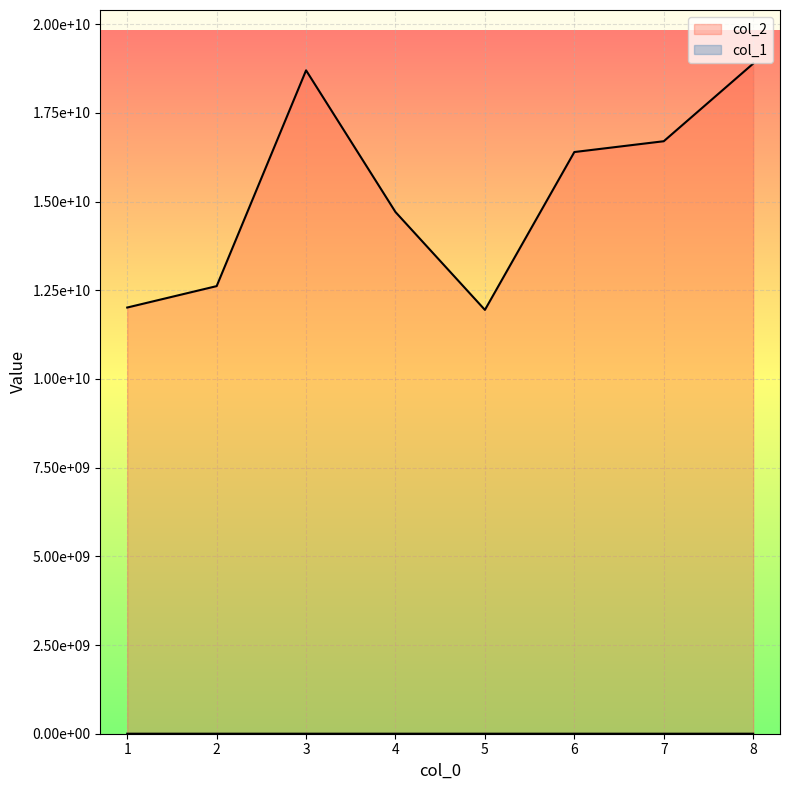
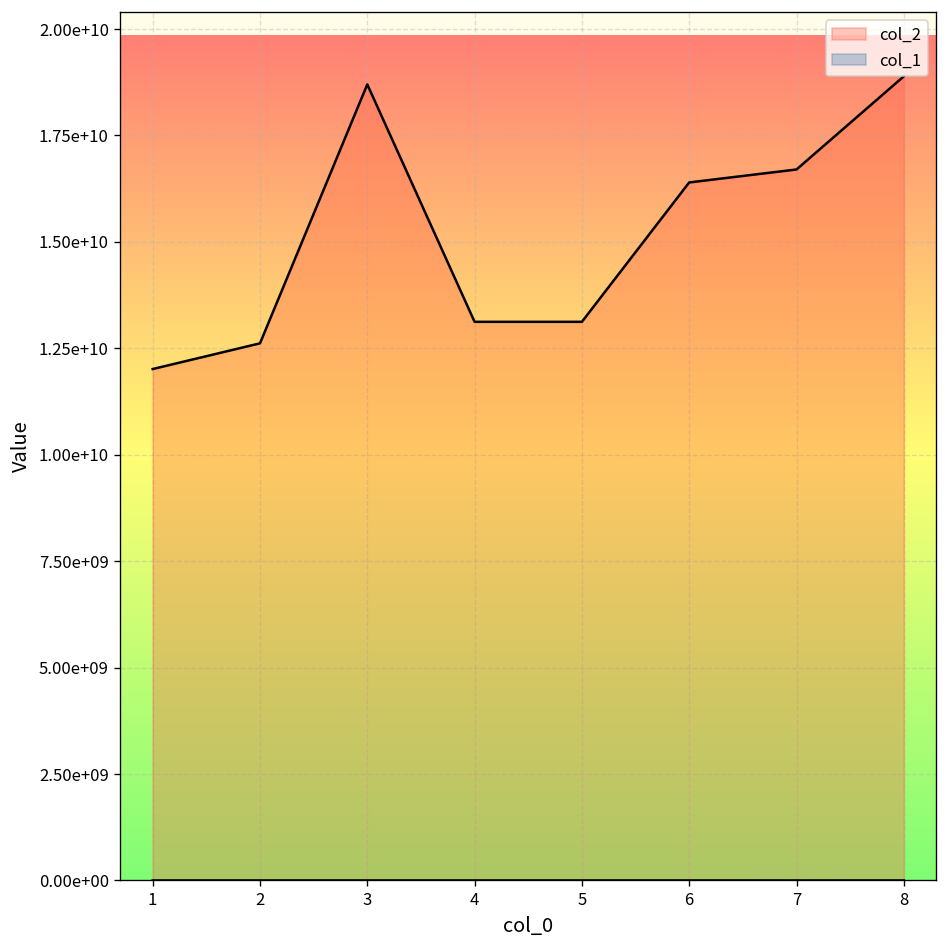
  {
    "col_2": {
      "1": 12000000000,
      "2": 12600000000,
      "3": 18700000000,
-     "4": 14700000000,
-     "5": 11900000000,
+     "4": 13100000000,
+     "5": 13100000000,
      "6": 16400000000,
      "7": 16700000000,
      "8": 18900000000
    },
    "col_1": {
      "1": 0,
      "2": 0,
      "3": 0,
      "4": 0,
      "5": 0,
      "6": 0,
      "7": 0,
      "8": 0
    }
  }
